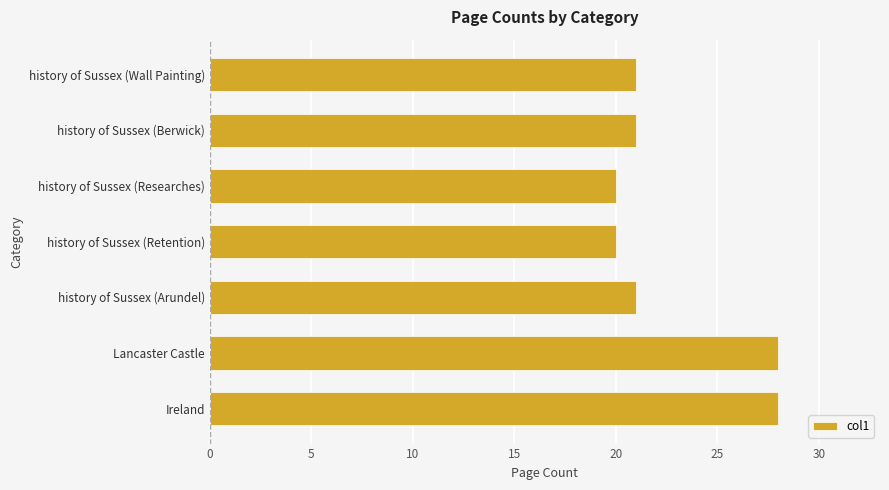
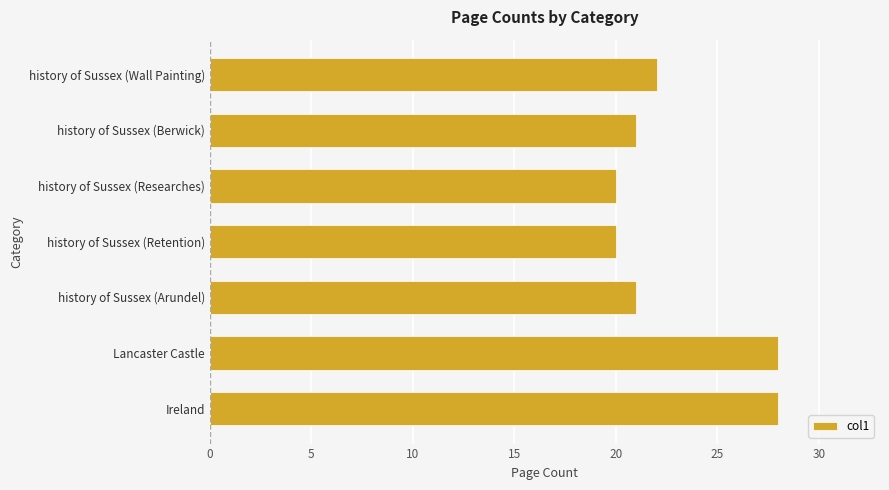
  {
-   "history of Sussex (Wall Painting)": 21,
+   "history of Sussex (Wall Painting)": 22,
    "history of Sussex (Berwick)": 21,
    "history of Sussex (Researches)": 20,
    "history of Sussex (Retention)": 20,
    "history of Sussex (Arundel)": 21,
    "Lancaster Castle": 28,
    "Ireland": 28
  }
